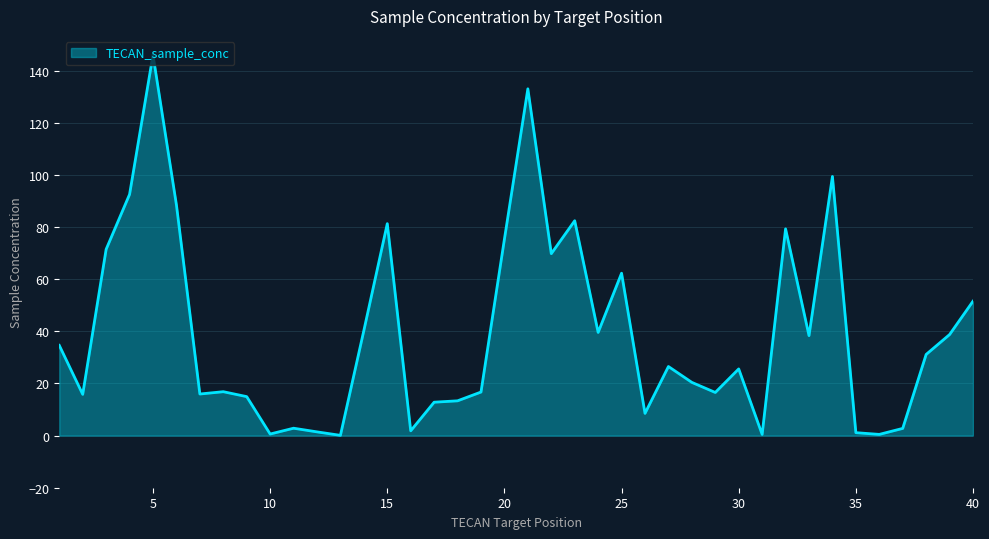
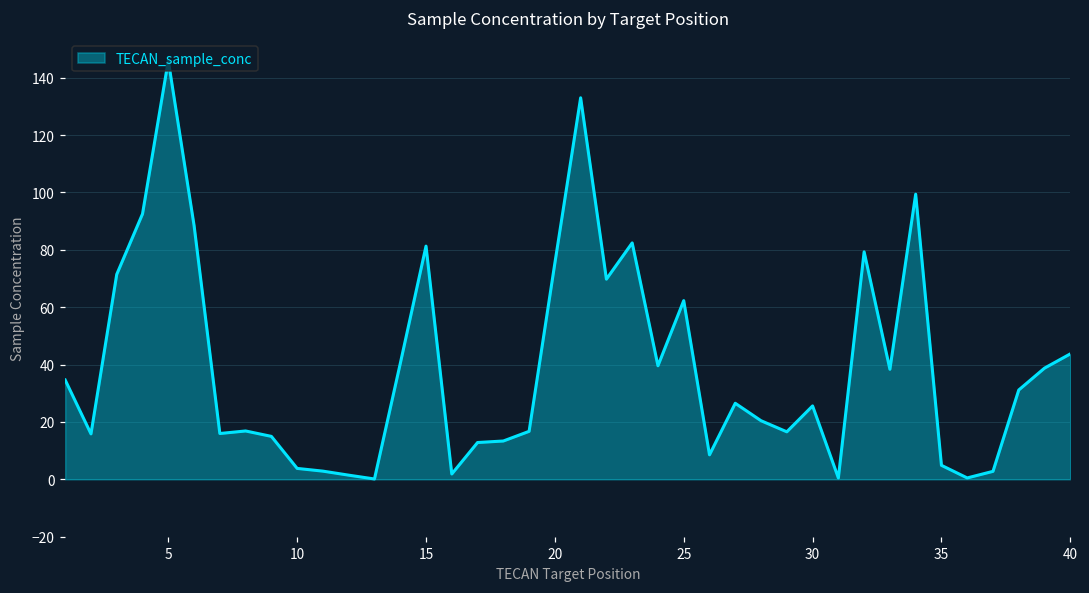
  {
-   "10": 1,
+   "10": 4,
    "15": 81,
    "20": 75,
    "25": 62,
    "30": 26,
-   "35": 1,
-   "40": 52
+   "35": 5,
+   "40": 44
  }
